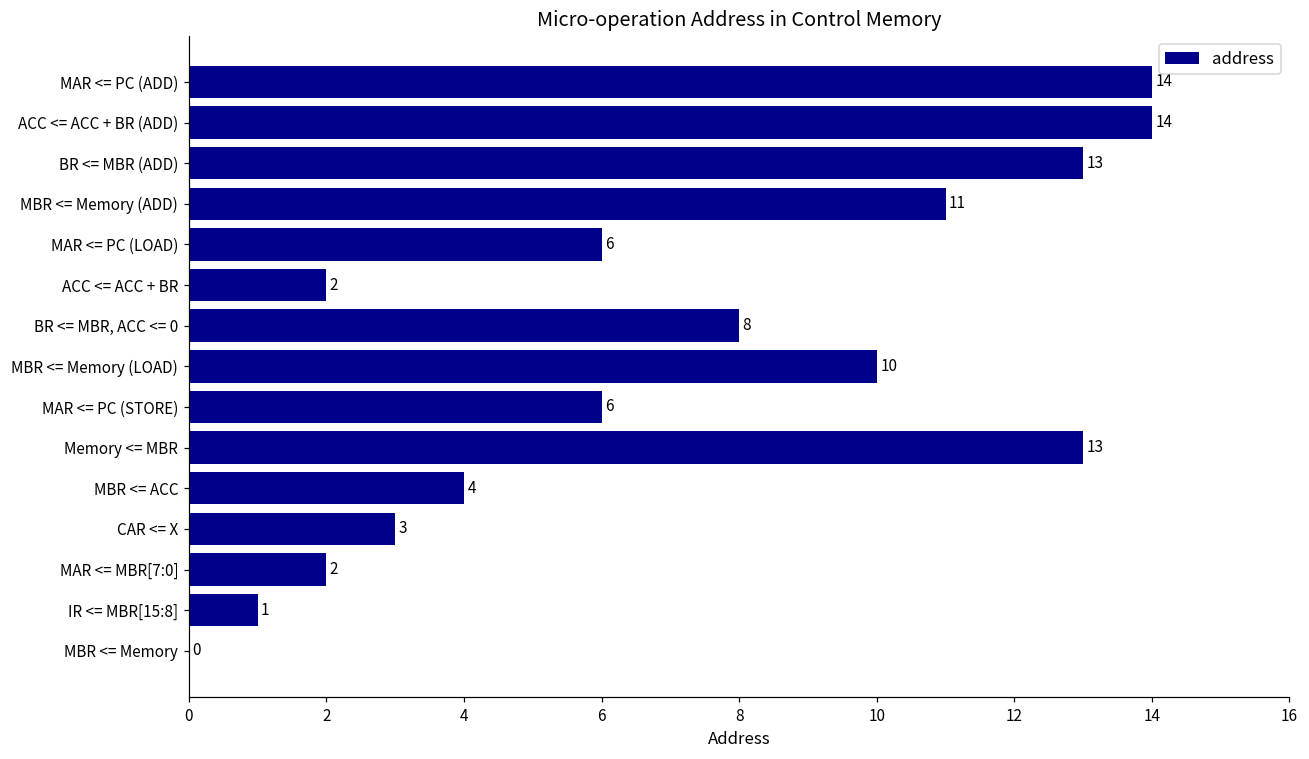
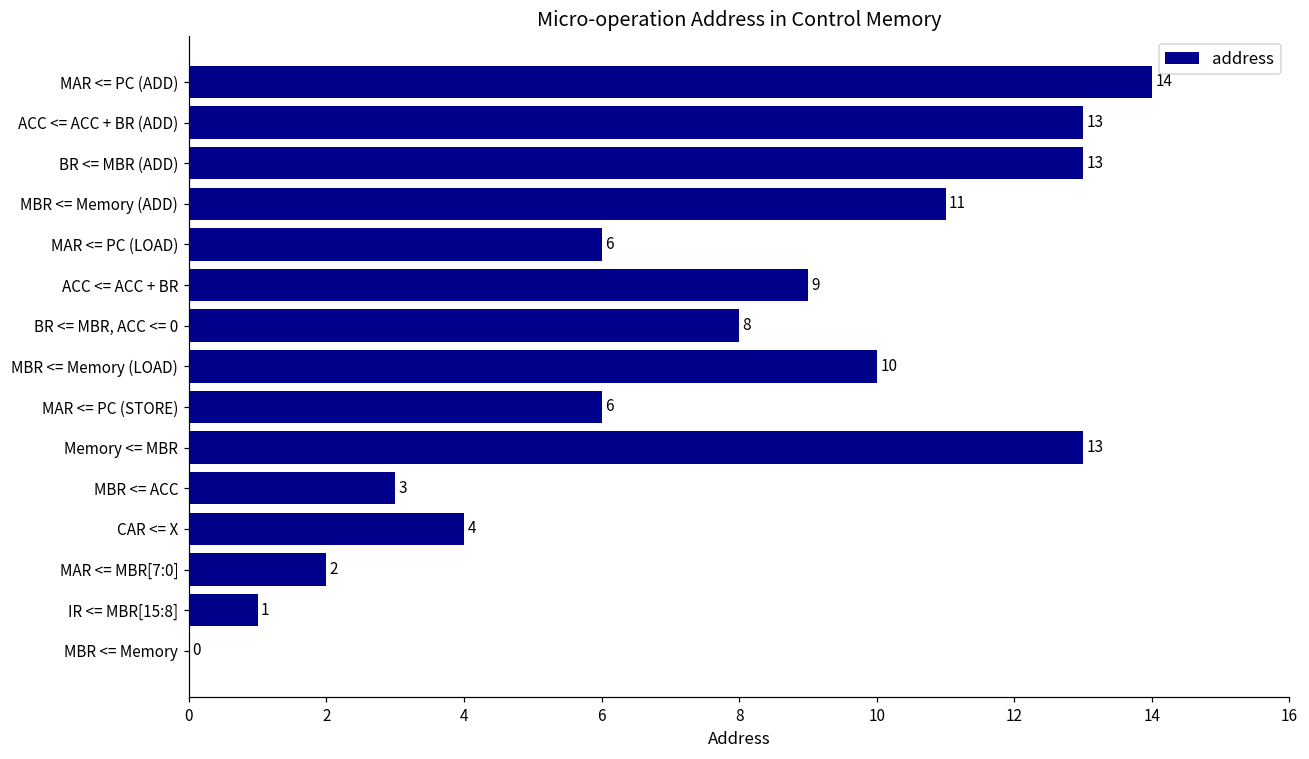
  {
-   "ACC <= ACC + BR (ADD)": 14,
+   "ACC <= ACC + BR (ADD)": 13,
    "BR <= MBR (ADD)": 13,
    "MBR <= Memory (ADD)": 11,
    "MAR <= PC (LOAD)": 6,
-   "ACC <= ACC + BR": 2,
+   "ACC <= ACC + BR": 9,
    "BR <= MBR, ACC <= 0": 8,
    "MBR <= Memory (LOAD)": 10,
    "MAR <= PC (STORE)": 6,
    "Memory <= MBR": 13,
-   "MBR <= ACC": 4,
-   "CAR <= X": 3,
+   "MBR <= ACC": 3,
+   "CAR <= X": 4,
    "MAR <= MBR[7:0]": 2,
    "IR <= MBR[15:8]": 1,
    "MBR <= Memory": 0
  }
